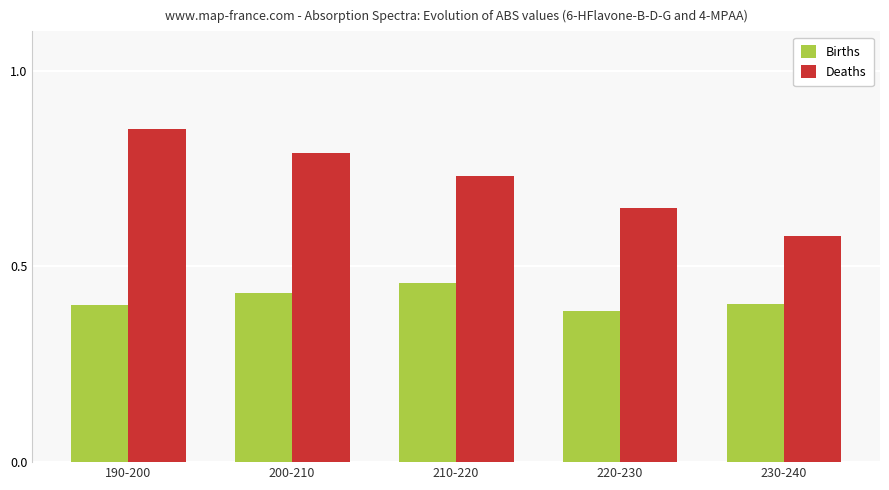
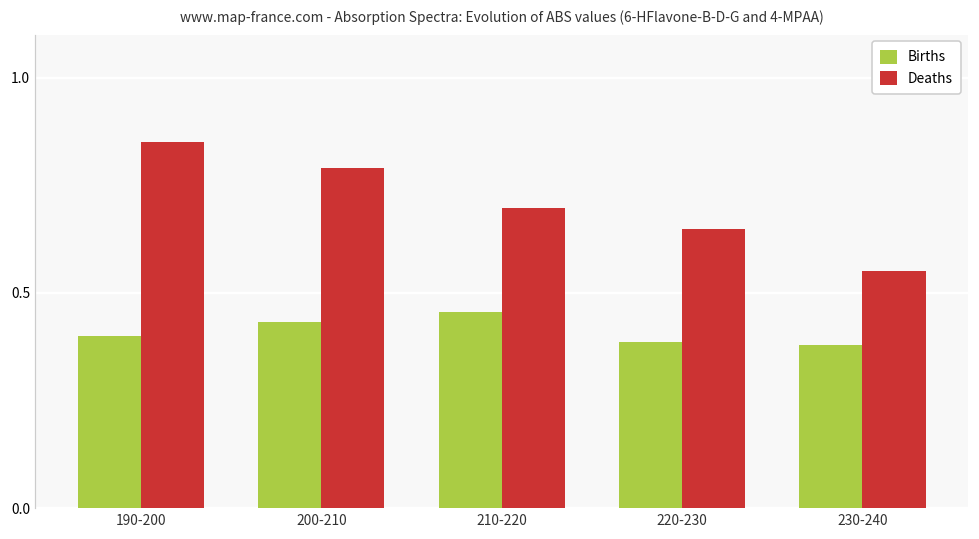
  {
    "Births": {
      "190-200": 0.40,
      "200-210": 0.43,
      "210-220": 0.46,
      "220-230": 0.39,
-     "230-240": 0.40
+     "230-240": 0.38
    },
    "Deaths": {
      "190-200": 0.85,
      "200-210": 0.79,
-     "210-220": 0.73,
+     "210-220": 0.70,
      "220-230": 0.65,
-     "230-240": 0.58
+     "230-240": 0.55
    }
  }
